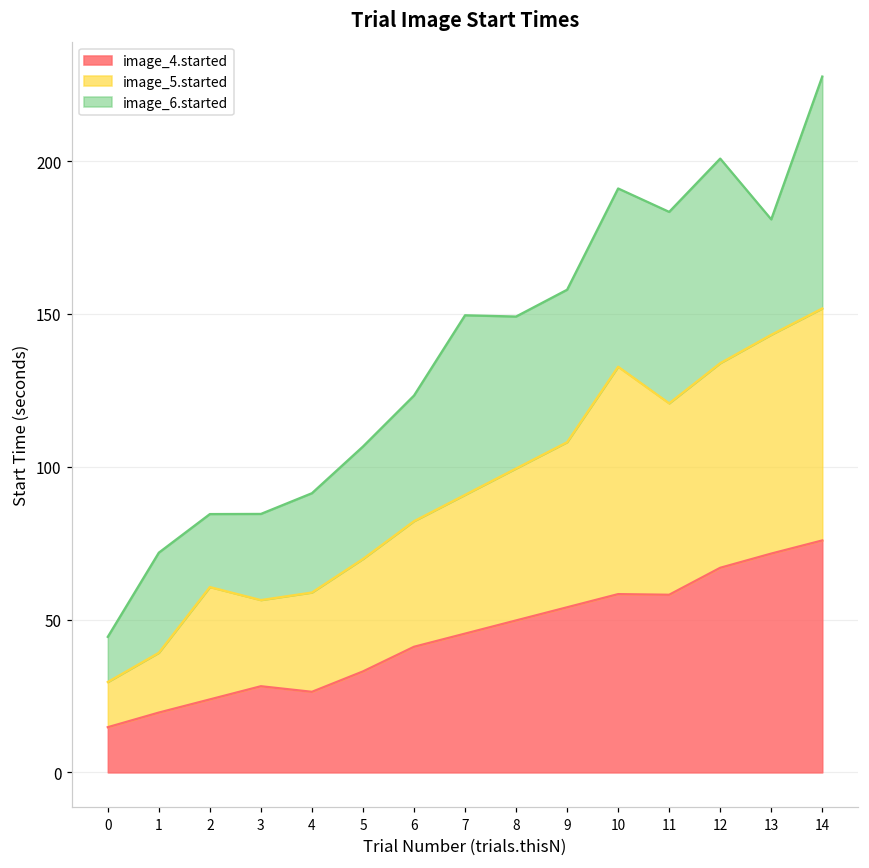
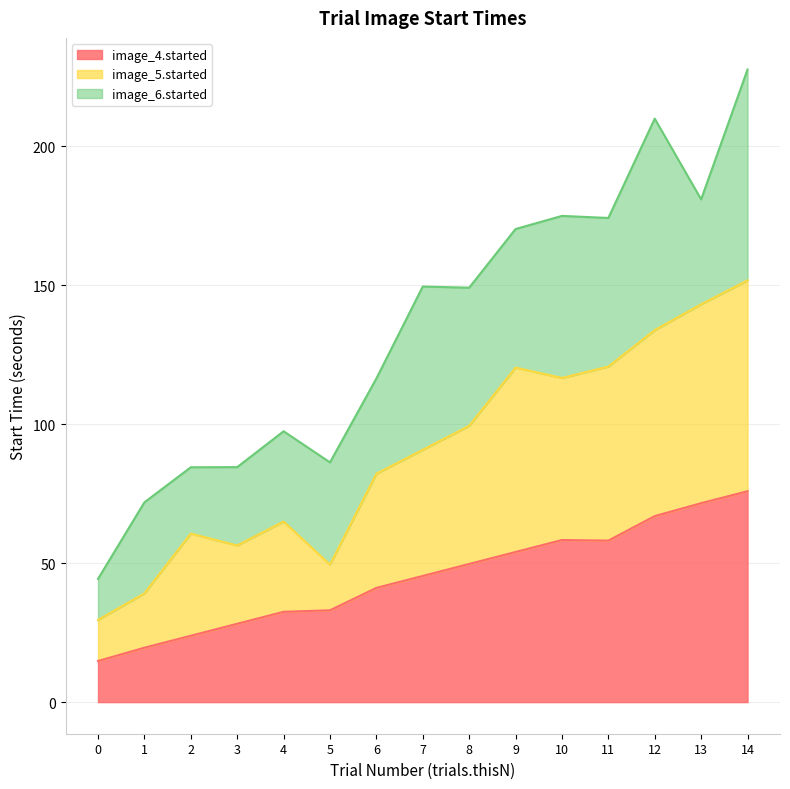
  {
    "image_4.started": {
      "0": 15,
      "1": 20,
      "2": 24,
      "3": 28,
-     "4": 26,
+     "4": 32,
      "5": 33,
      "6": 41,
      "7": 45,
      "8": 50,
      "9": 54,
      "10": 58,
      "11": 58,
      "12": 67,
      "13": 72,
      "14": 76
    },
    "image_5.started": {
      "0": 15,
      "1": 20,
      "2": 37,
      "3": 28,
      "4": 32,
-     "5": 37,
+     "5": 16,
      "6": 41,
      "7": 45,
      "8": 50,
-     "9": 54,
-     "10": 74,
+     "9": 66,
+     "10": 58,
      "11": 63,
      "12": 67,
      "13": 72,
      "14": 76
    },
    "image_6.started": {
      "0": 15,
      "1": 33,
      "2": 24,
      "3": 28,
      "4": 32,
      "5": 37,
-     "6": 41,
+     "6": 34,
      "7": 59,
      "8": 50,
      "9": 50,
      "10": 58,
-     "11": 63,
-     "12": 67,
+     "11": 53,
+     "12": 76,
      "13": 38,
      "14": 76
    }
  }
